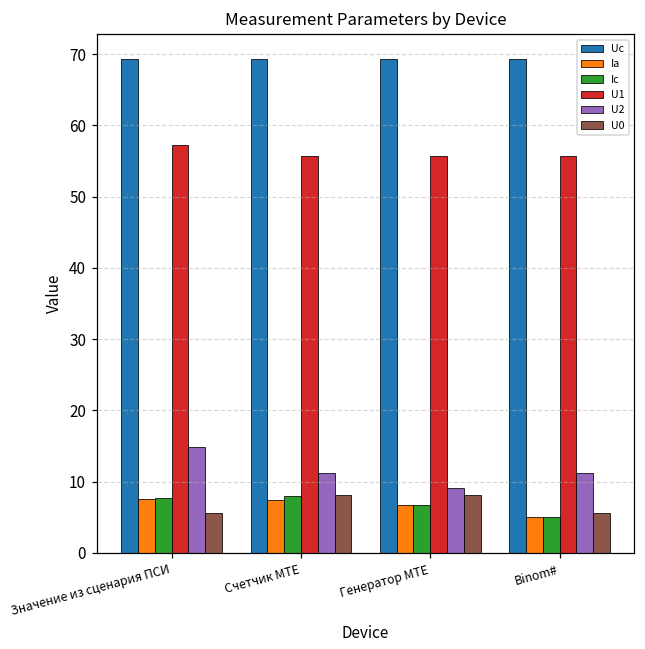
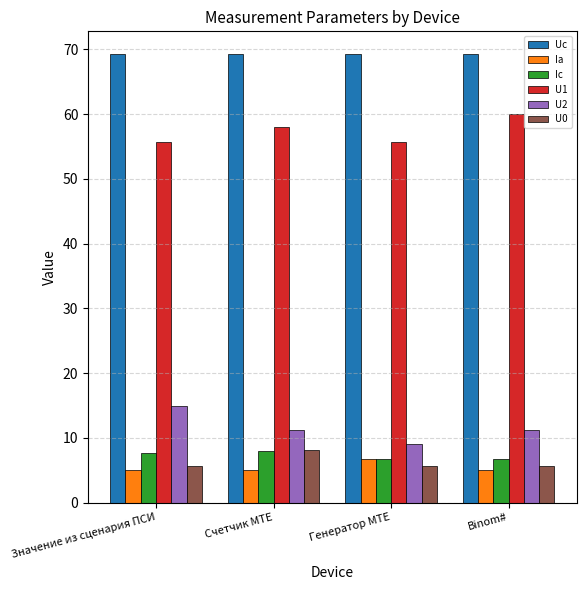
  {
    "Uc": {
      "Значение из сценария ПСИ": 69,
      "Счетчик MTE": 69,
      "Генератор MTE": 69,
      "Binom#": 69
    },
    "Ia": {
-     "Значение из сценария ПСИ": 8,
-     "Счетчик MTE": 7,
+     "Значение из сценария ПСИ": 5,
+     "Счетчик MTE": 5,
      "Генератор MTE": 7,
      "Binom#": 5
    },
    "Ic": {
      "Значение из сценария ПСИ": 8,
      "Счетчик MTE": 8,
      "Генератор MTE": 7,
-     "Binom#": 5
+     "Binom#": 7
    },
    "U1": {
-     "Значение из сценария ПСИ": 57,
-     "Счетчик MTE": 56,
+     "Значение из сценария ПСИ": 56,
+     "Счетчик MTE": 58,
      "Генератор MTE": 56,
-     "Binom#": 56
+     "Binom#": 60
    },
    "U2": {
      "Значение из сценария ПСИ": 15,
      "Счетчик MTE": 11,
      "Генератор MTE": 9,
      "Binom#": 11
    },
    "U0": {
      "Значение из сценария ПСИ": 6,
      "Счетчик MTE": 8,
-     "Генератор MTE": 8,
+     "Генератор MTE": 6,
      "Binom#": 6
    }
  }
